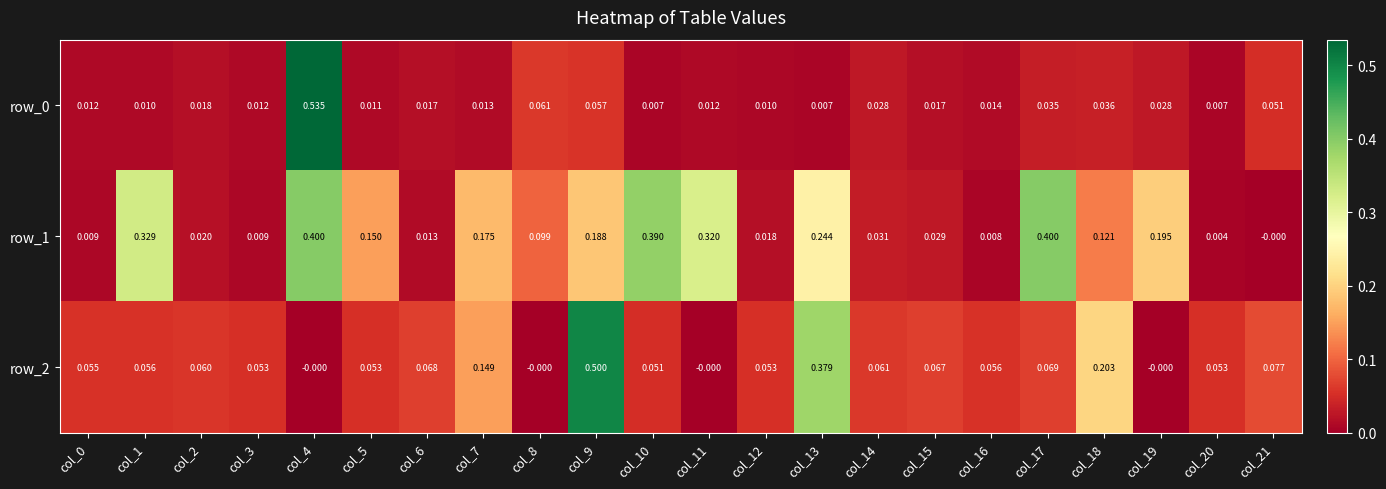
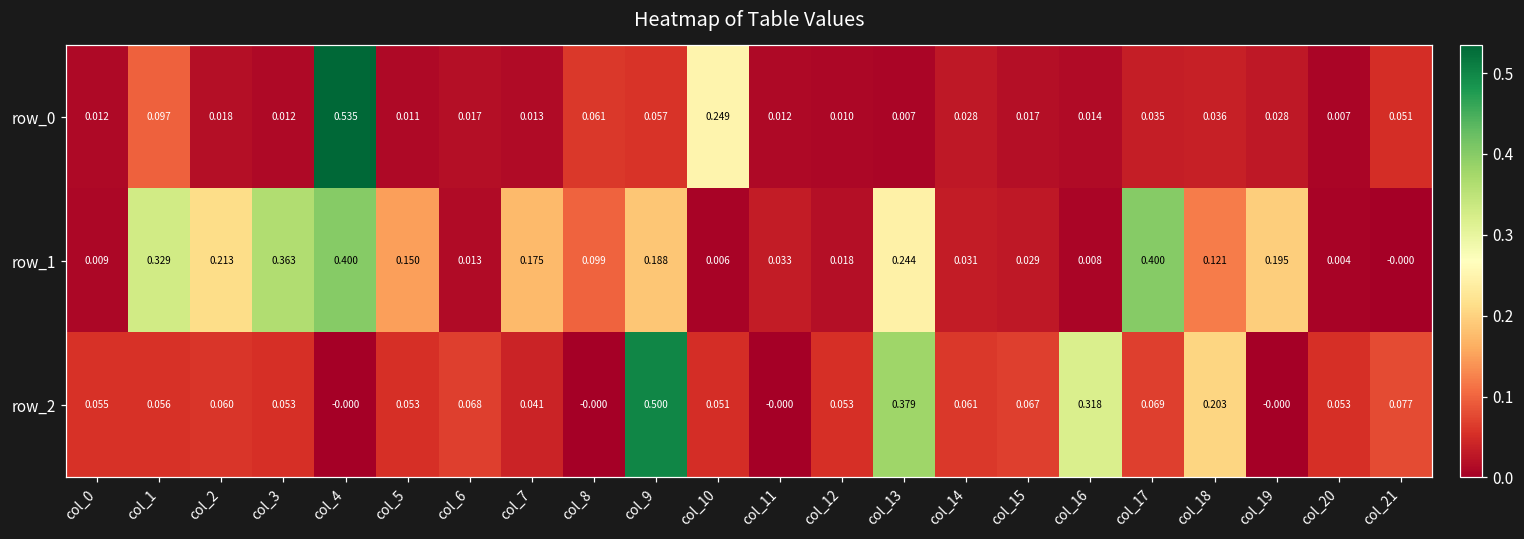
  {
    "row_0": {
      "col_0": 0.012,
-     "col_1": 0.010,
+     "col_1": 0.097,
      "col_2": 0.018,
      "col_3": 0.012,
      "col_4": 0.535,
      "col_5": 0.011,
      "col_6": 0.017,
      "col_7": 0.013,
      "col_8": 0.061,
      "col_9": 0.057,
-     "col_10": 0.007,
+     "col_10": 0.249,
      "col_11": 0.012,
      "col_12": 0.010,
      "col_13": 0.007,
      "col_14": 0.028,
      "col_15": 0.017,
      "col_16": 0.014,
      "col_17": 0.035,
      "col_18": 0.036,
      "col_19": 0.028,
      "col_20": 0.007,
      "col_21": 0.051
    },
    "row_1": {
      "col_0": 0.009,
      "col_1": 0.329,
-     "col_2": 0.020,
-     "col_3": 0.009,
+     "col_2": 0.213,
+     "col_3": 0.363,
      "col_4": 0.400,
      "col_5": 0.150,
      "col_6": 0.013,
      "col_7": 0.175,
      "col_8": 0.099,
      "col_9": 0.188,
-     "col_10": 0.390,
-     "col_11": 0.320,
+     "col_10": 0.006,
+     "col_11": 0.033,
      "col_12": 0.018,
      "col_13": 0.244,
      "col_14": 0.031,
      "col_15": 0.029,
      "col_16": 0.008,
      "col_17": 0.400,
      "col_18": 0.121,
      "col_19": 0.195,
      "col_20": 0.004,
      "col_21": -0.000
    },
    "row_2": {
      "col_0": 0.055,
      "col_1": 0.056,
      "col_2": 0.060,
      "col_3": 0.053,
      "col_4": -0.000,
      "col_5": 0.053,
      "col_6": 0.068,
-     "col_7": 0.149,
+     "col_7": 0.041,
      "col_8": -0.000,
      "col_9": 0.500,
      "col_10": 0.051,
      "col_11": -0.000,
      "col_12": 0.053,
      "col_13": 0.379,
      "col_14": 0.061,
      "col_15": 0.067,
-     "col_16": 0.056,
+     "col_16": 0.318,
      "col_17": 0.069,
      "col_18": 0.203,
      "col_19": -0.000,
      "col_20": 0.053,
      "col_21": 0.077
    }
  }
